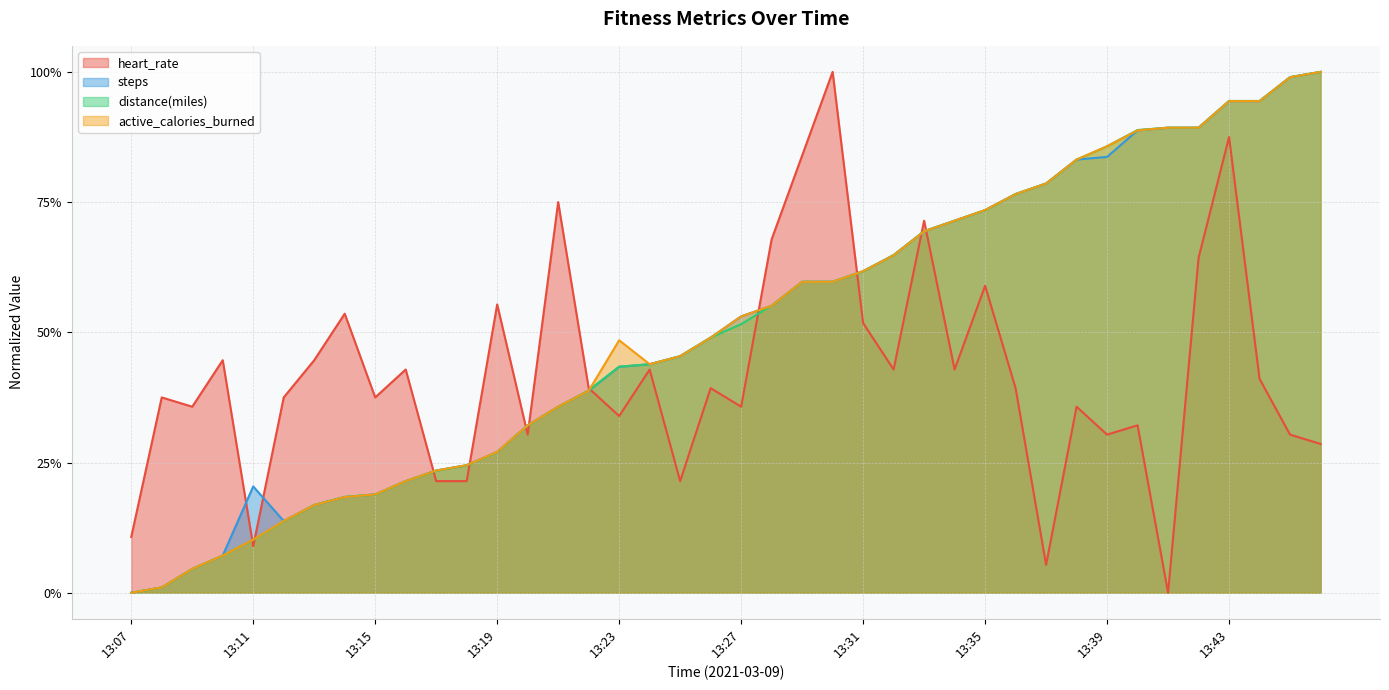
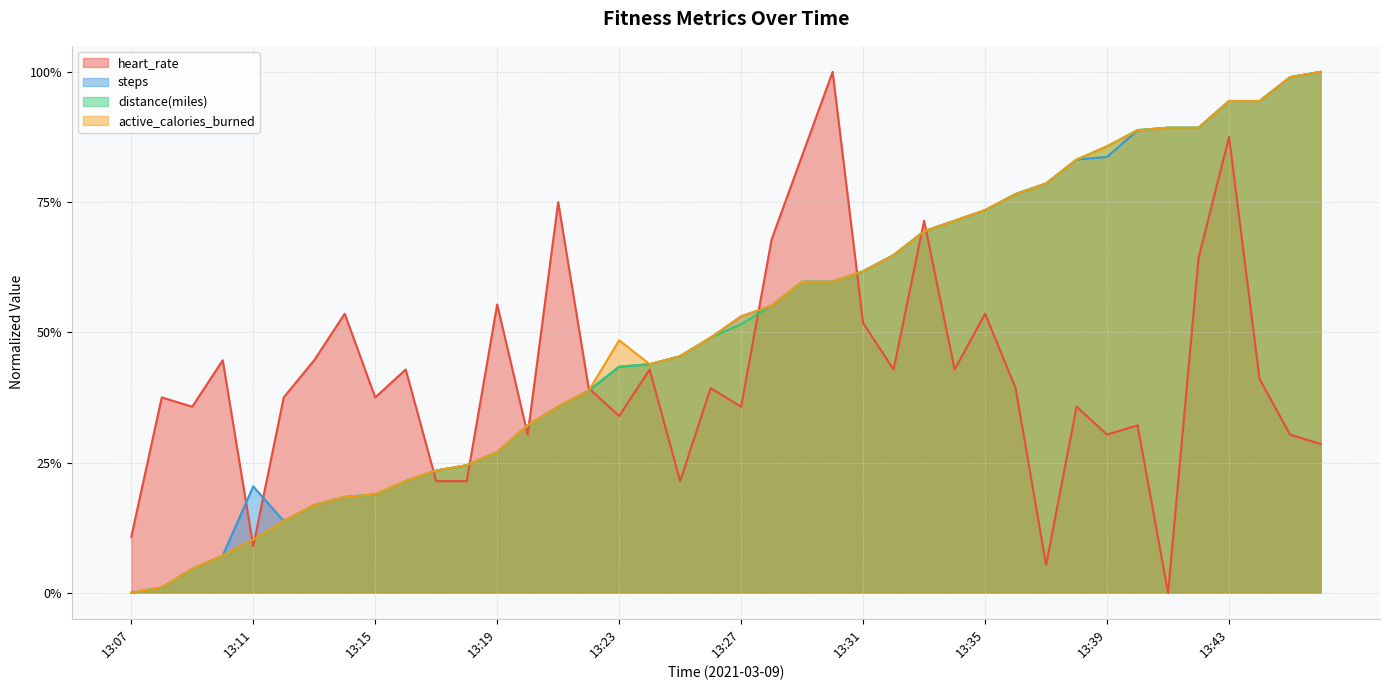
  {
    "heart_rate": {
      "13:07": "11%",
      "13:11": "9%",
      "13:15": "38%",
      "13:19": "55%",
      "13:23": "34%",
      "13:27": "36%",
      "13:31": "52%",
-     "13:35": "59%",
+     "13:35": "54%",
      "13:39": "30%",
      "13:43": "88%"
    },
    "steps": {
      "13:11": "20%",
      "13:39": "84%"
    },
    "distance(miles)": {
      "13:27": "52%"
    },
    "active_calories_burned": {
      "13:23": "48%"
    }
  }
